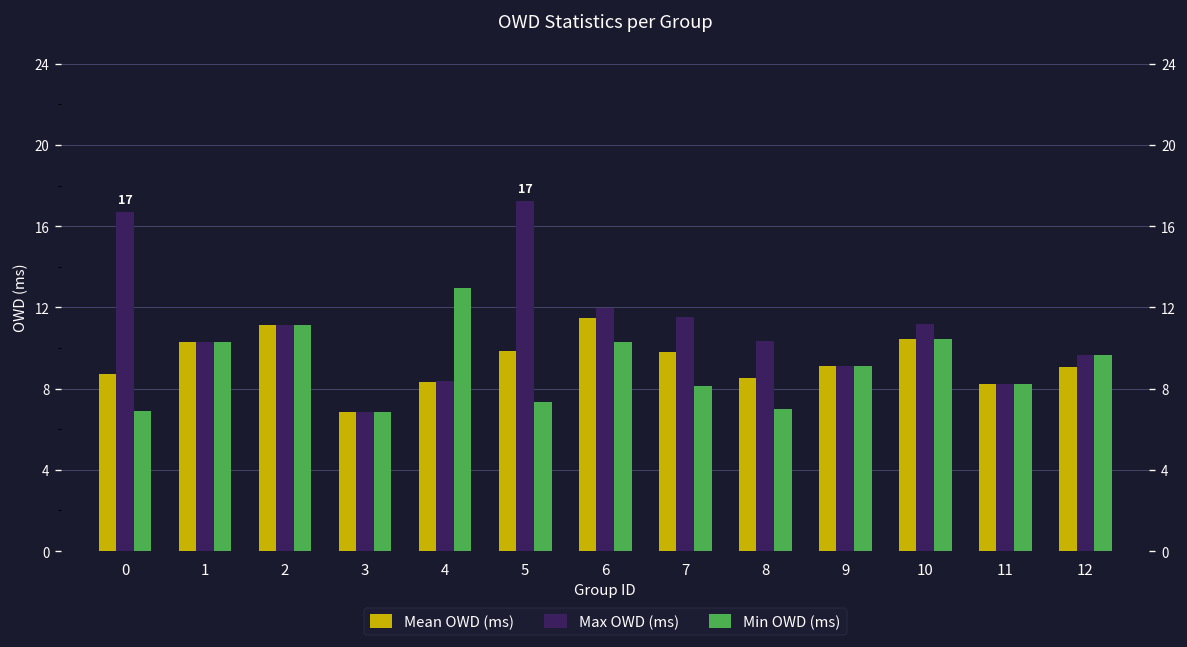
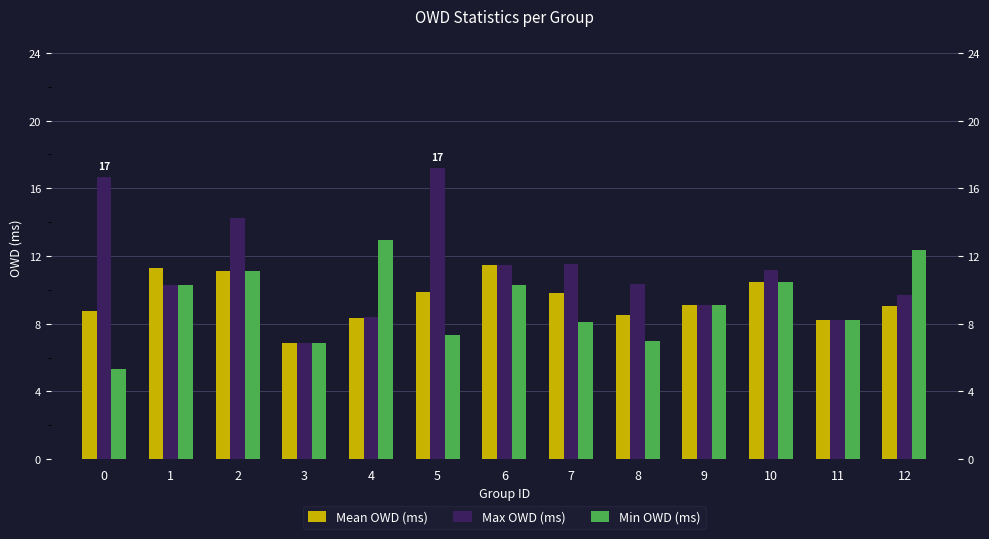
  {
    "Mean OWD (ms)": {
      "0": 8.7,
-     "1": 10.3,
+     "1": 11.3,
      "2": 11.1,
      "3": 6.9,
      "4": 8.3,
      "5": 9.9,
      "6": 11.5,
      "7": 9.8,
      "8": 8.5,
      "9": 9.1,
      "10": 10.5,
      "11": 8.2,
      "12": 9.1
    },
    "Max OWD (ms)": {
      "1": 10.3,
-     "2": 11.1,
+     "2": 14.3,
      "3": 6.9,
      "4": 8.4,
-     "6": 12.0,
+     "6": 11.5,
      "7": 11.5,
      "8": 10.3,
      "9": 9.1,
      "10": 11.2,
      "11": 8.2,
      "12": 9.7
    },
    "Min OWD (ms)": {
-     "0": 6.9,
+     "0": 5.3,
      "1": 10.3,
      "2": 11.1,
      "3": 6.9,
      "4": 13.0,
      "5": 7.4,
      "6": 10.3,
      "7": 8.1,
      "8": 7.0,
      "9": 9.1,
      "10": 10.5,
      "11": 8.2,
-     "12": 9.7
+     "12": 12.4
    }
  }
